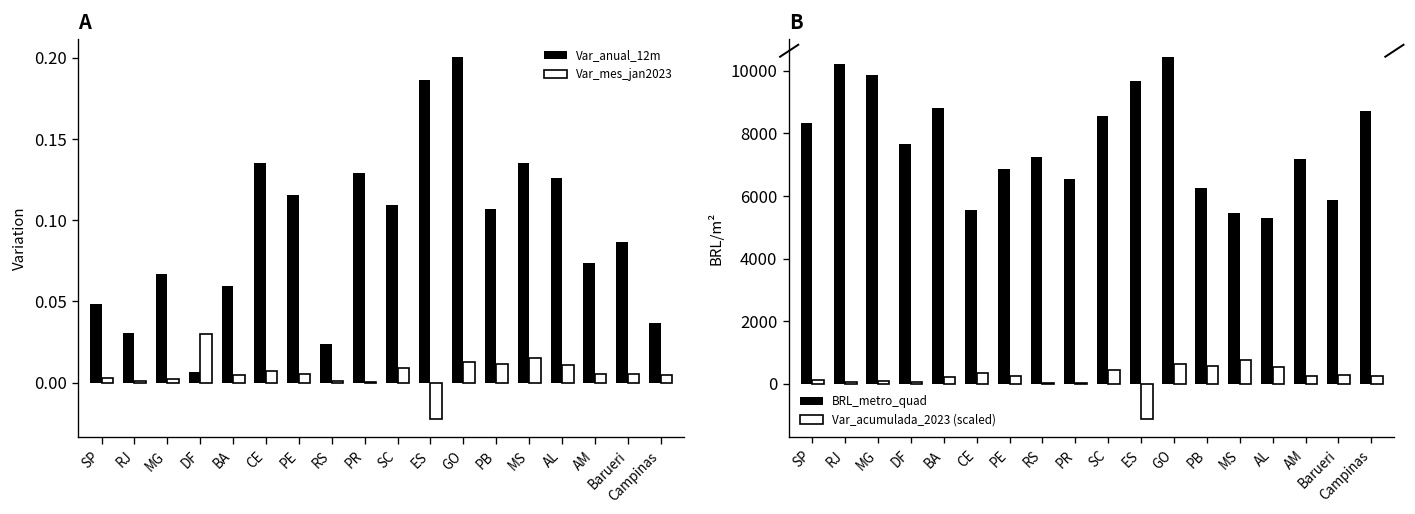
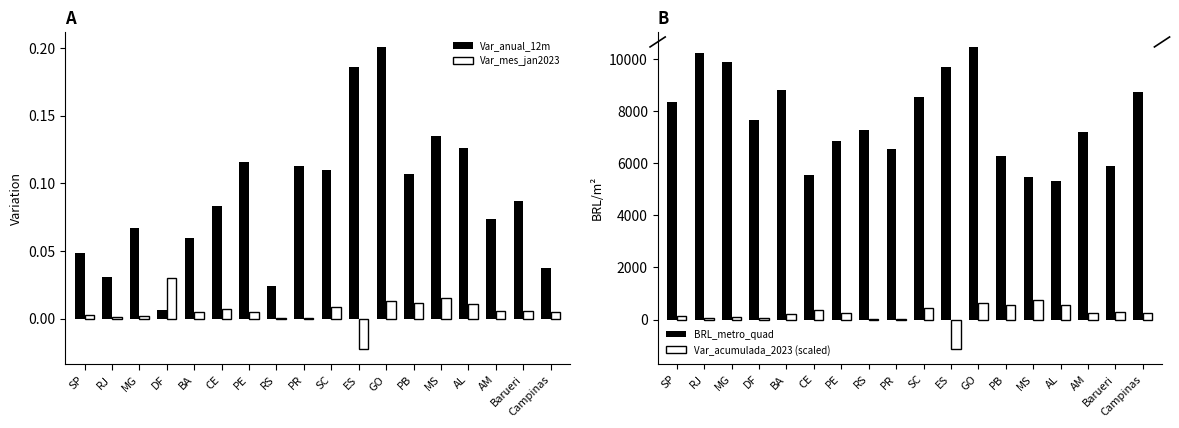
  {
    "A": {
      "Var_anual_12m": {
        "SP": 0.049,
        "RJ": 0.031,
        "MG": 0.067,
        "DF": 0.007,
        "BA": 0.060,
-       "CE": 0.135,
+       "CE": 0.083,
        "PE": 0.116,
        "RS": 0.024,
-       "PR": 0.129,
+       "PR": 0.113,
        "SC": 0.110,
        "ES": 0.186,
        "GO": 0.201,
        "PB": 0.107,
        "MS": 0.135,
        "AL": 0.126,
        "AM": 0.074,
        "Barueri": 0.087,
        "Campinas": 0.037
      },
      "Var_mes_jan2023": {
        "SP": 0.003,
        "MG": 0.002,
        "DF": 0.030,
        "BA": 0.005,
        "CE": 0.007,
        "PE": 0.005,
        "SC": 0.009,
        "ES": -0.022,
        "GO": 0.013,
        "PB": 0.011,
        "MS": 0.015,
        "AL": 0.011,
        "AM": 0.005,
        "Barueri": 0.006,
        "Campinas": 0.005
      }
    },
    "B": {
      "BRL_metro_quad": {
        "SP": 8300,
        "RJ": 10200,
        "MG": 9900,
        "DF": 7700,
        "BA": 8800,
        "CE": 5600,
        "PE": 6900,
        "RS": 7300,
        "PR": 6500,
        "SC": 8500,
        "ES": 9700,
        "GO": 10400,
        "PB": 6300,
        "MS": 5500,
        "AL": 5300,
        "AM": 7200,
        "Barueri": 5900,
        "Campinas": 8700
      },
      "Var_acumulada_2023 (scaled)": {
        "SP": 100,
        "MG": 100,
        "BA": 200,
        "CE": 400,
        "PE": 300,
        "SC": 400,
        "ES": -1100,
        "GO": 700,
        "PB": 600,
        "MS": 800,
        "AL": 600,
        "AM": 300,
        "Barueri": 300,
        "Campinas": 200
      }
    }
  }
